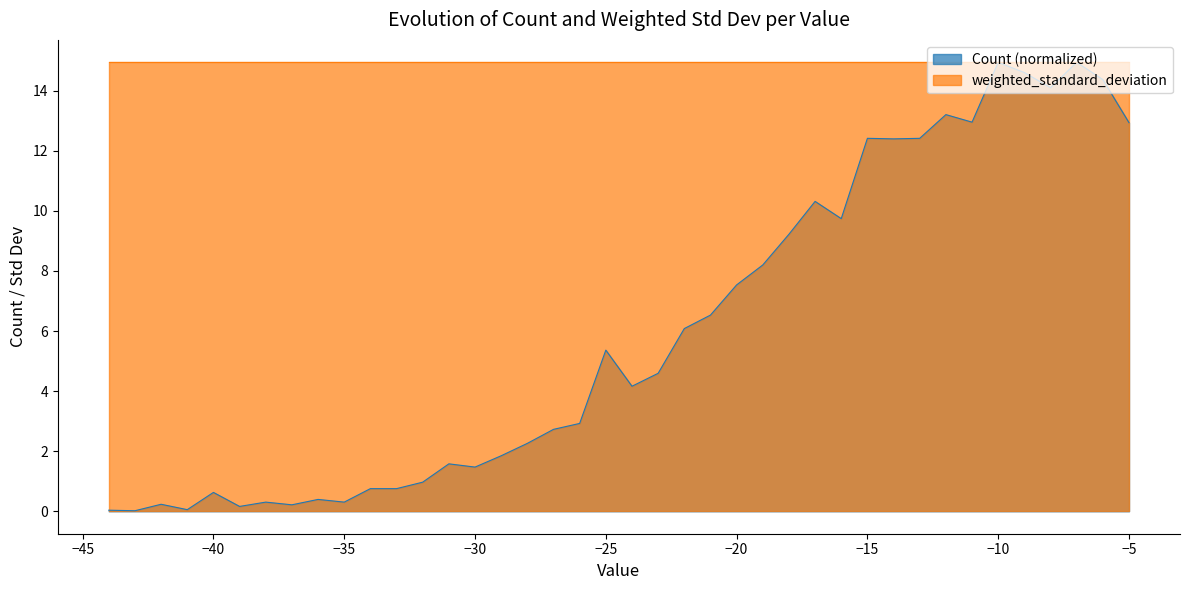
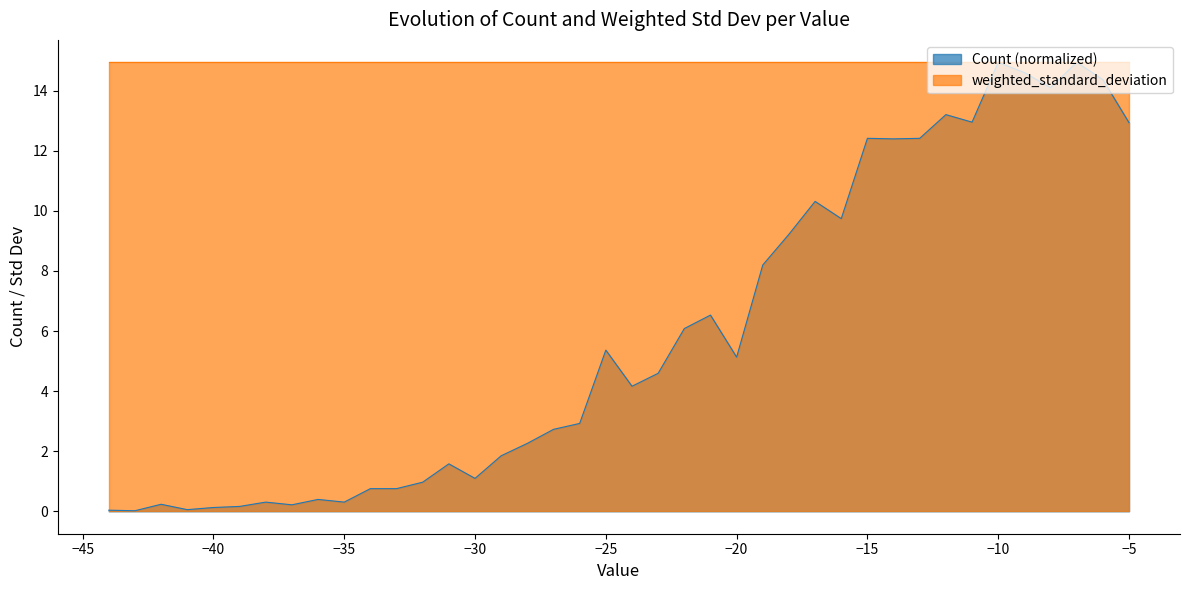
  {
    "Count (normalized)": {
-     "−40": 0.6,
+     "−40": 0.1,
      "−35": 0.3,
-     "−30": 1.5,
+     "−30": 1.1,
      "−25": 5.4,
-     "−20": 7.5,
+     "−20": 5.1,
      "−15": 12.4,
      "−5": 12.9
    },
    "weighted_standard_deviation": {
      "−40": 14.9,
      "−35": 14.9,
      "−30": 14.9,
      "−25": 14.9,
      "−20": 14.9,
      "−15": 14.9
    }
  }
